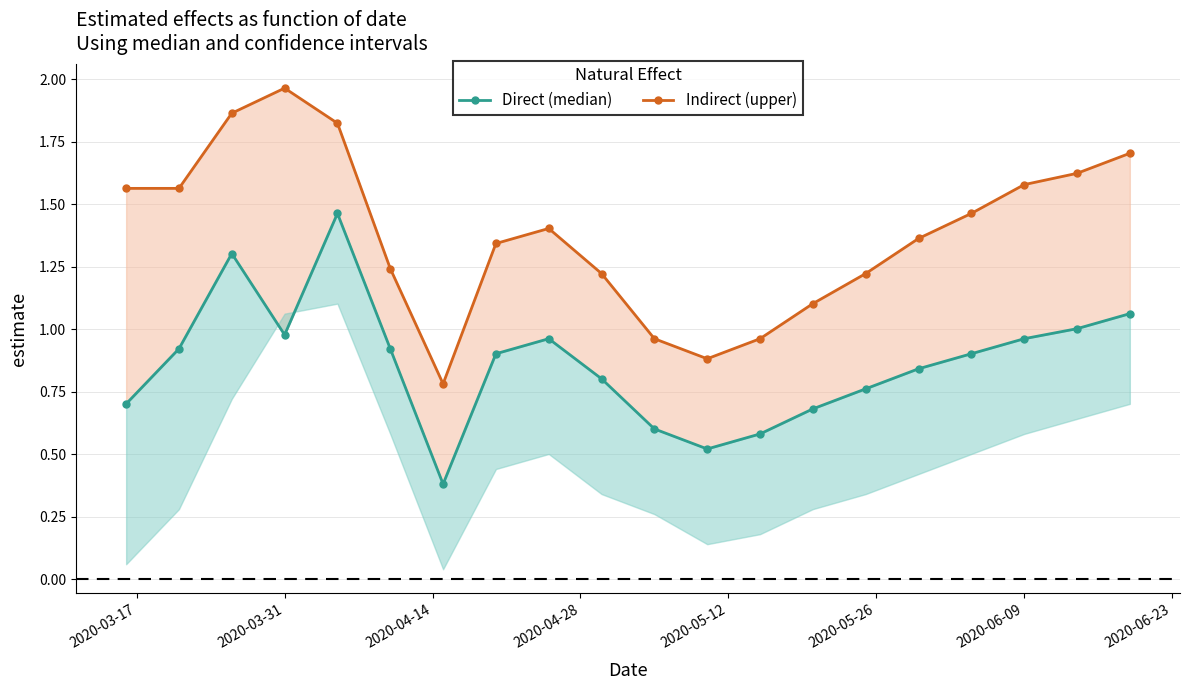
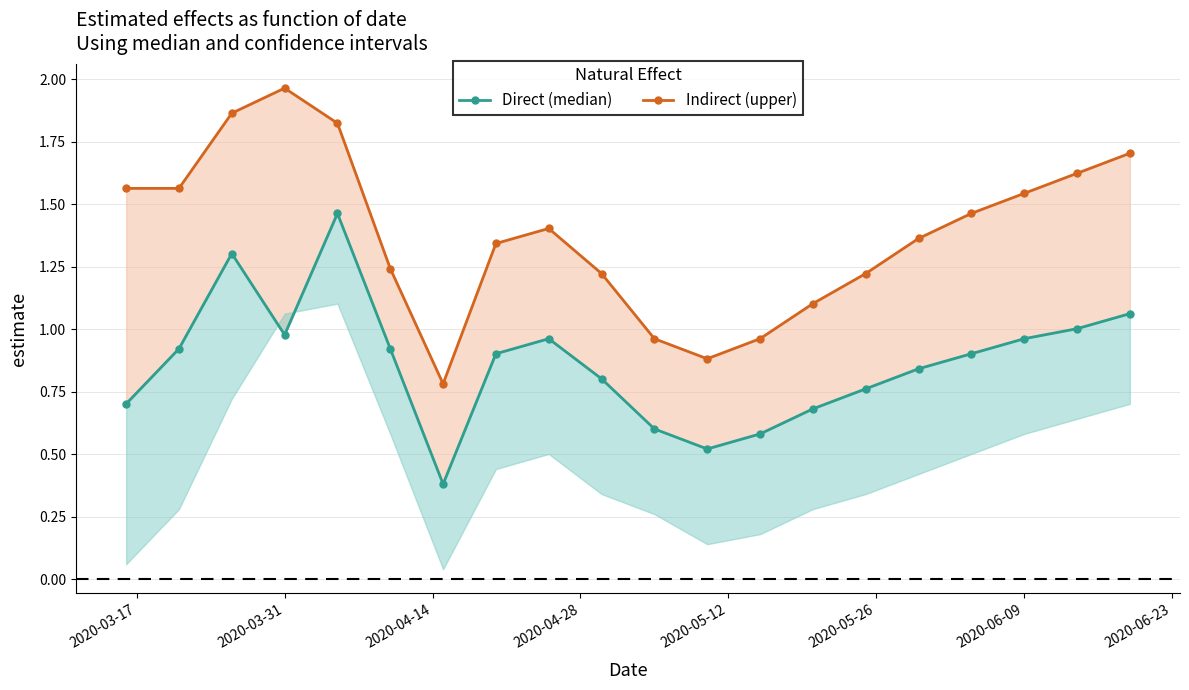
  {
    "Direct (median)": {
      "2020-03-31": 0.98
    },
    "Indirect (upper)": {
      "2020-03-31": 1.96,
-     "2020-06-09": 1.58
+     "2020-06-09": 1.54
    }
  }
